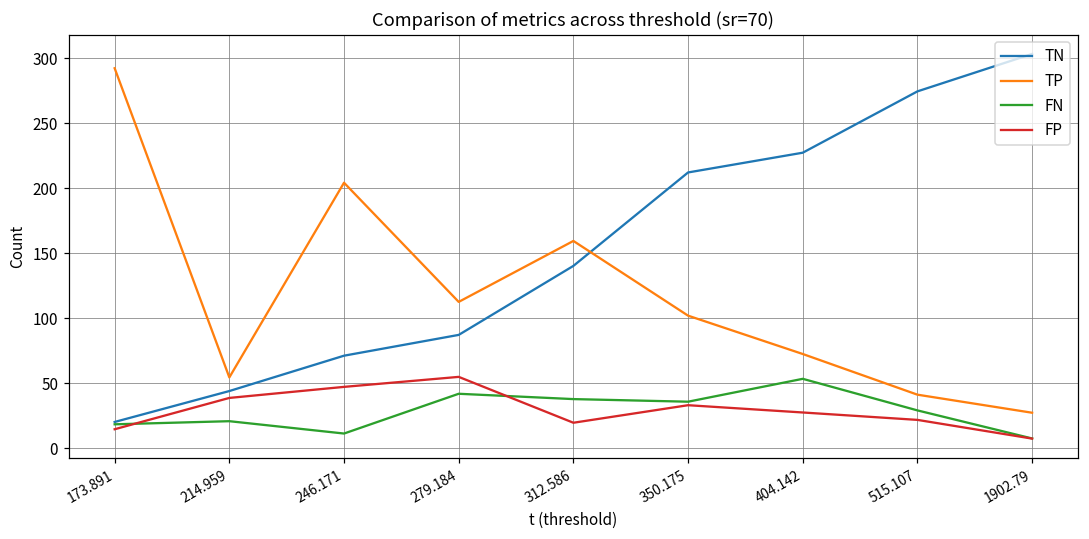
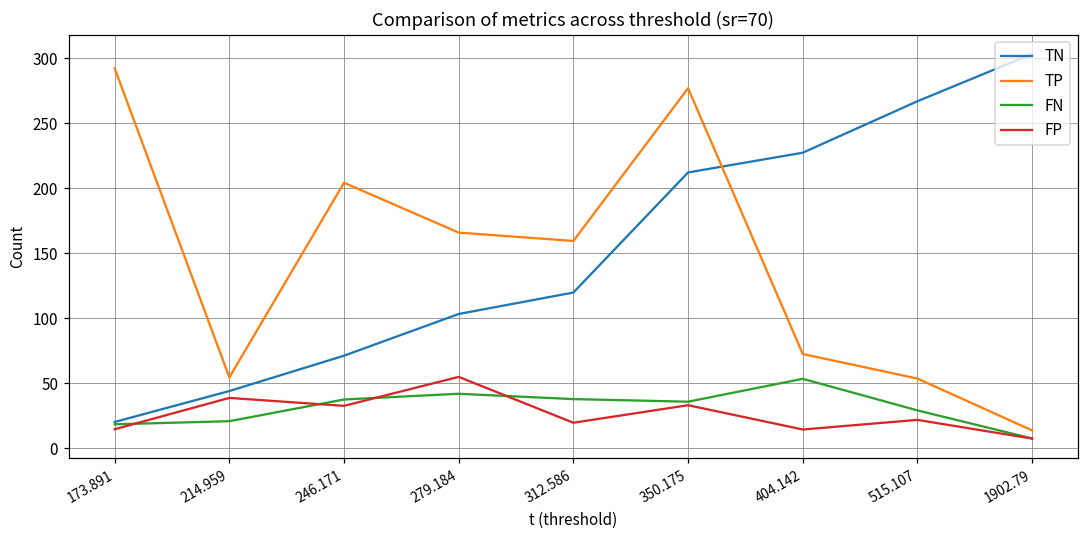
  {
    "TN": {
      "214.959": 44,
      "246.171": 71,
-     "279.184": 87,
-     "312.586": 140,
+     "279.184": 103,
+     "312.586": 120,
      "350.175": 212,
      "404.142": 228,
-     "515.107": 275
+     "515.107": 267
    },
    "TP": {
      "173.891": 293,
      "214.959": 55,
      "246.171": 204,
-     "279.184": 113,
+     "279.184": 166,
      "312.586": 160,
-     "350.175": 102,
+     "350.175": 277,
      "404.142": 73,
-     "515.107": 41,
-     "1902.79": 27
+     "515.107": 54,
+     "1902.79": 14
    },
    "FN": {
      "214.959": 21,
-     "246.171": 11,
+     "246.171": 38,
      "279.184": 42,
      "312.586": 38,
      "350.175": 36,
      "404.142": 54,
      "515.107": 29
    },
    "FP": {
      "173.891": 15,
      "214.959": 39,
-     "246.171": 47,
+     "246.171": 33,
      "279.184": 55,
      "312.586": 20,
      "350.175": 33,
-     "404.142": 28,
+     "404.142": 15,
      "515.107": 22
    }
  }
